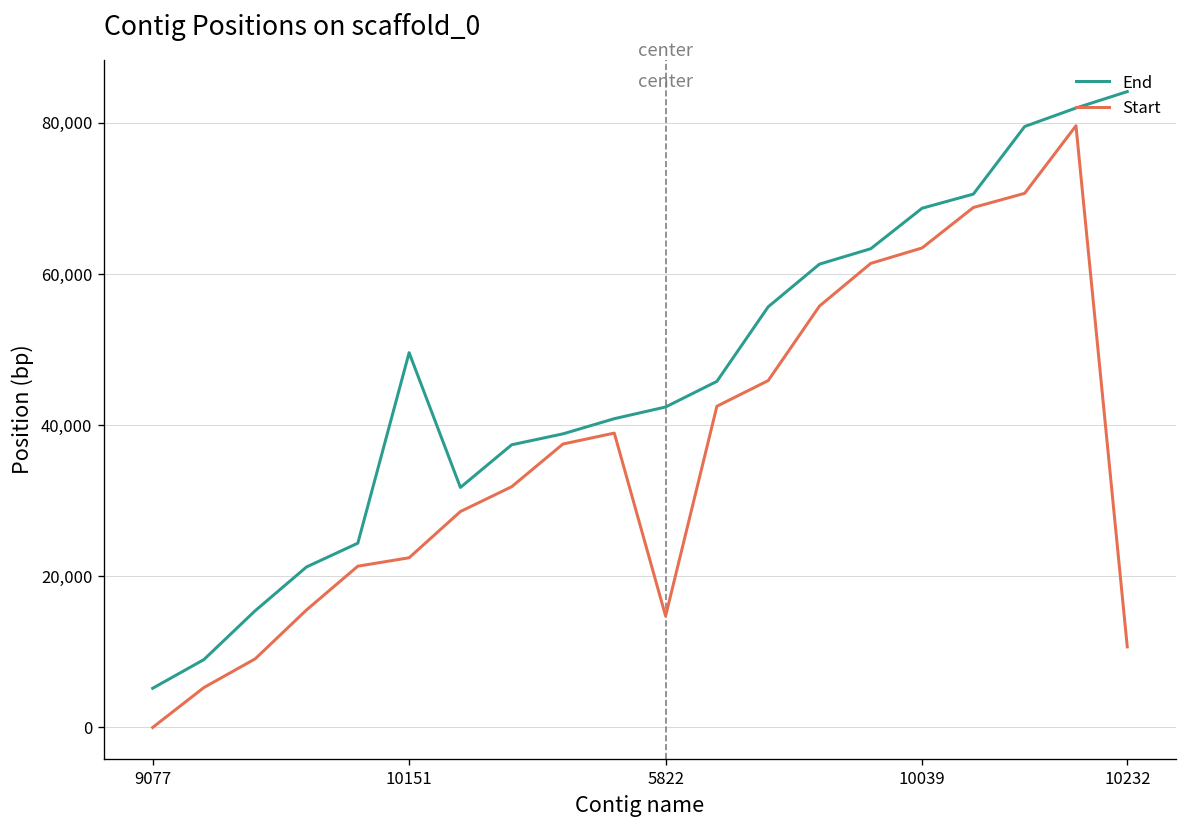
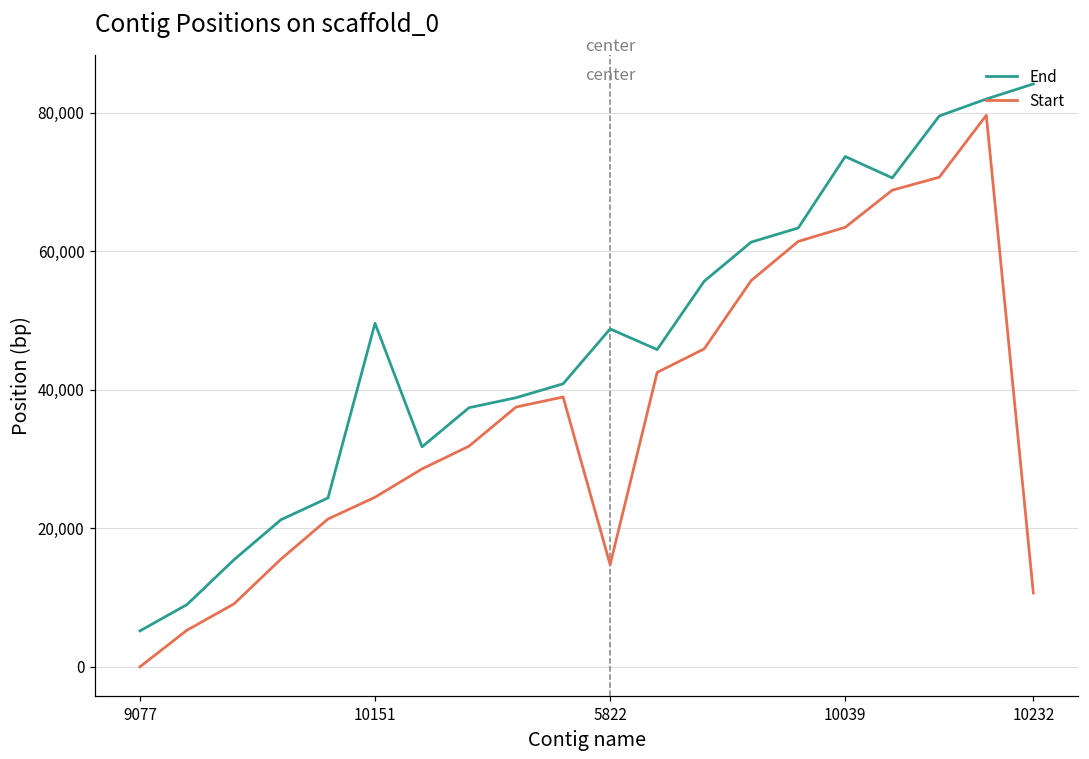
  {
    "End": {
      "9077": "5,000",
      "10151": "50,000",
-     "5822": "42,000",
-     "10039": "69,000",
+     "5822": "49,000",
+     "10039": "74,000",
      "10232": "84,000"
    },
    "Start": {
      "9077": "0",
-     "10151": "22,000",
+     "10151": "24,000",
      "5822": "15,000",
      "10039": "63,000",
      "10232": "11,000"
    }
  }
